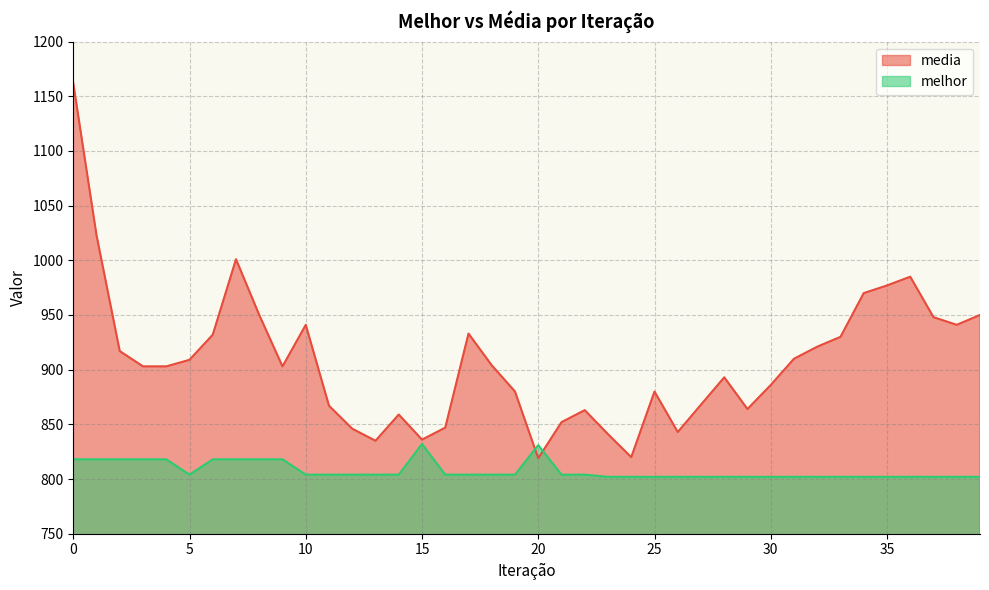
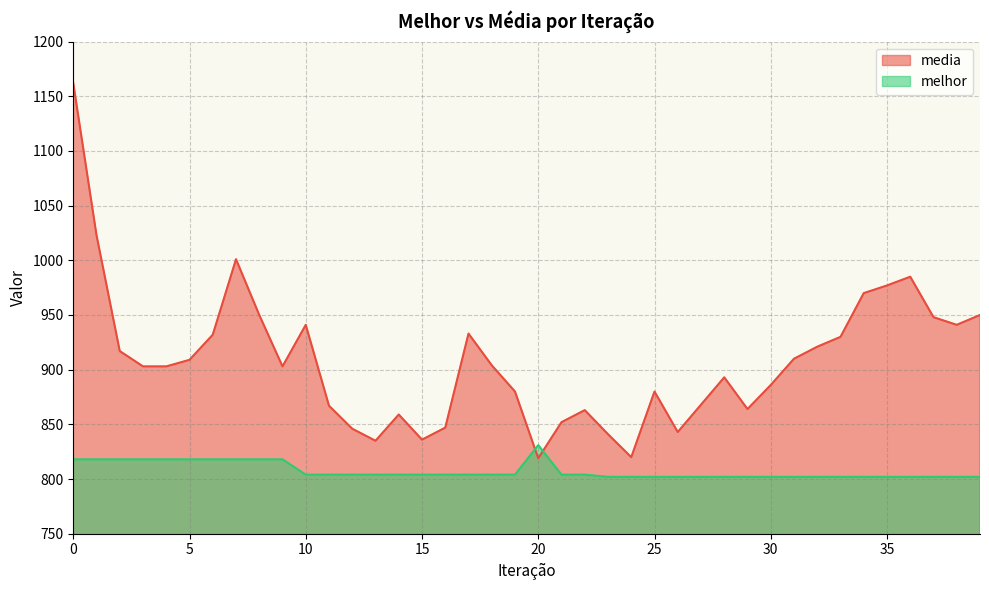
  {
    "media": {
      "0": 1162,
      "5": 909,
      "10": 941,
      "15": 836,
      "20": 819,
      "25": 880,
      "30": 886,
      "35": 977
    },
    "melhor": {
      "0": 818,
-     "5": 804,
+     "5": 818,
      "10": 804,
-     "15": 832,
+     "15": 804,
      "20": 831,
      "25": 802,
      "30": 802,
      "35": 802
    }
  }
